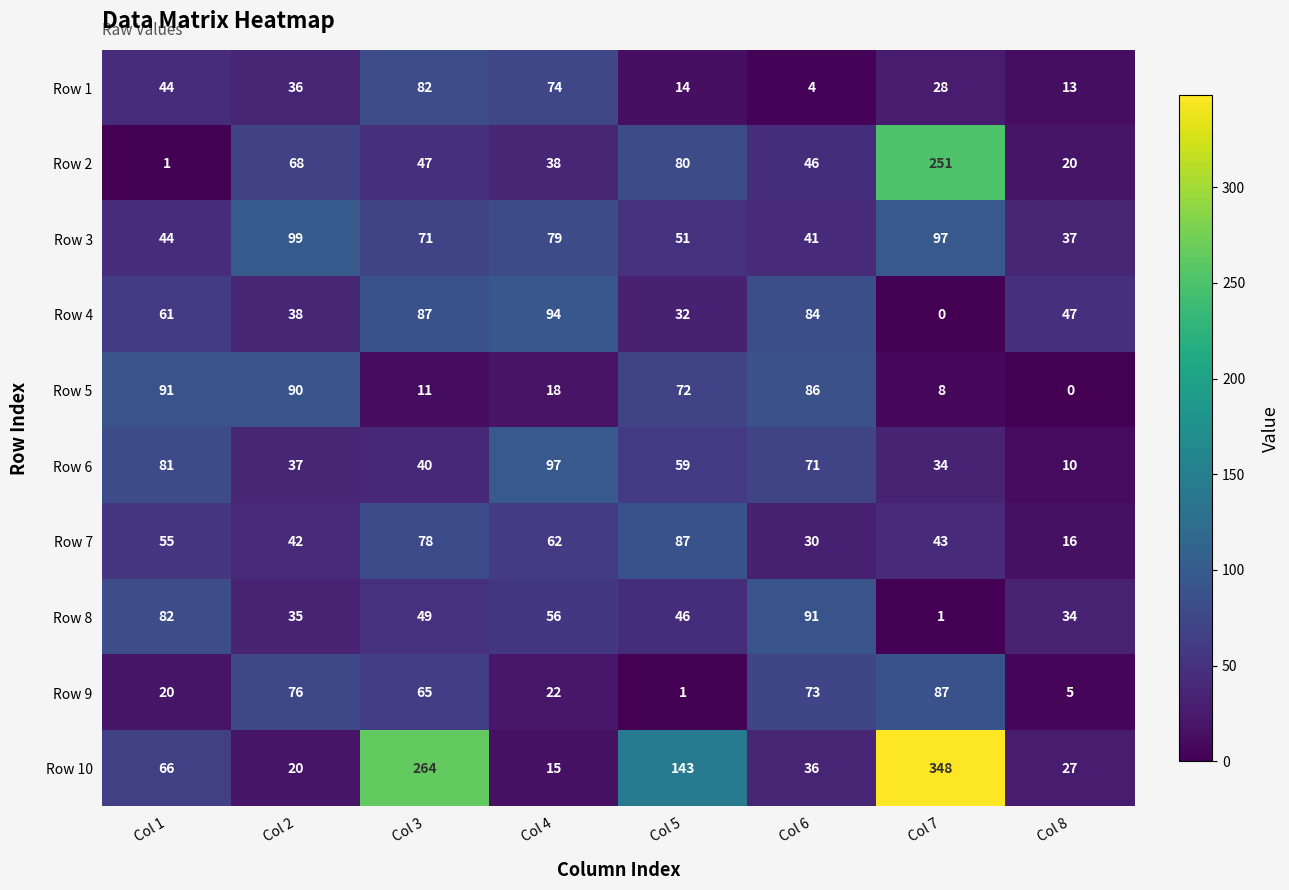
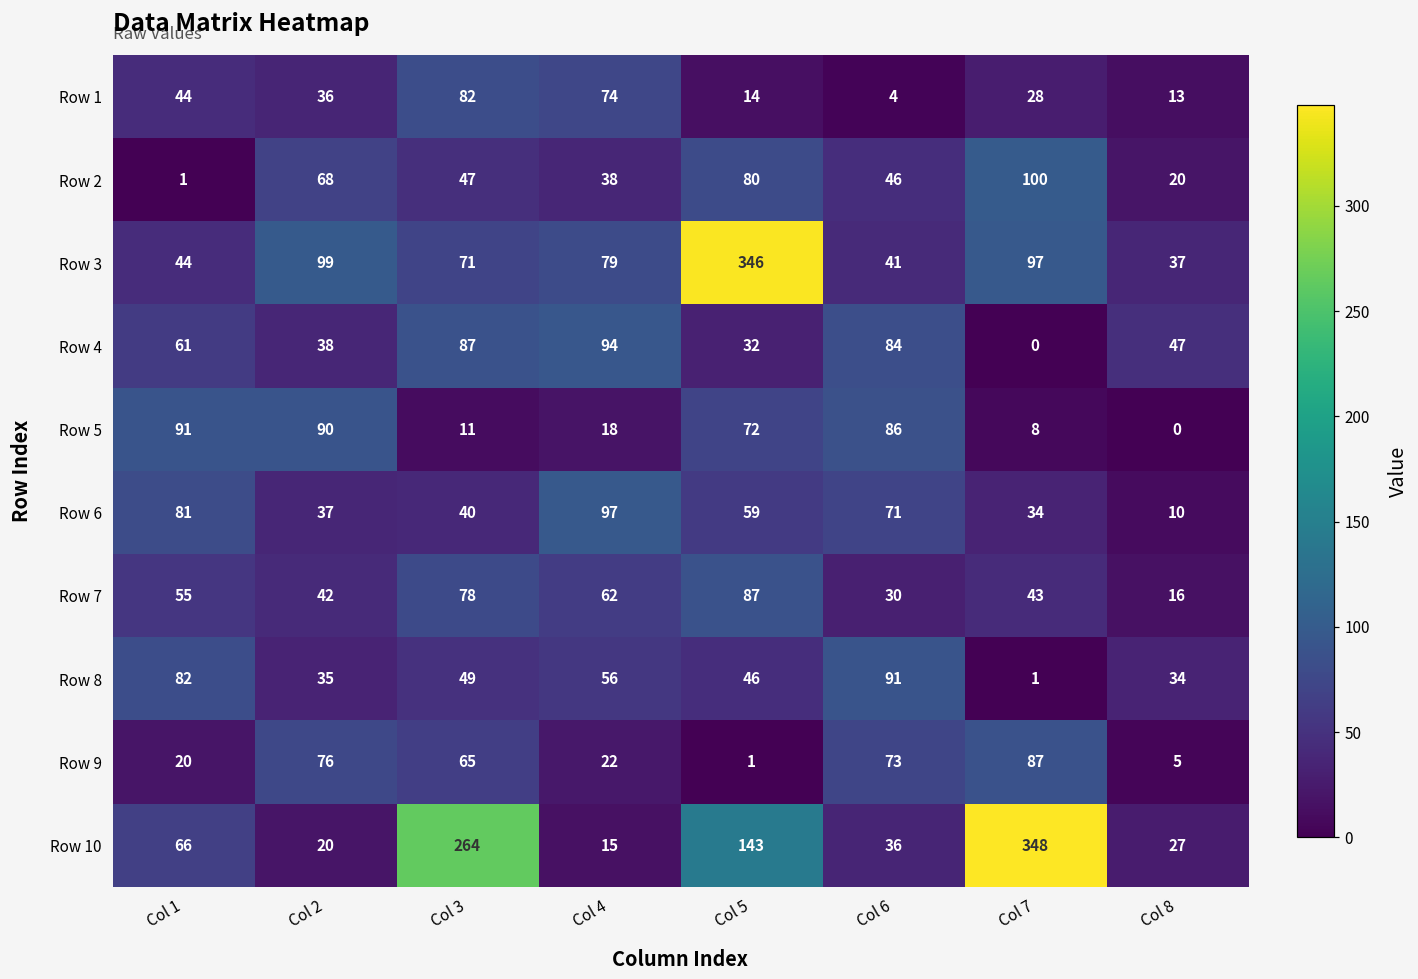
  {
    "Row 1": {
      "Col 1": 44,
      "Col 2": 36,
      "Col 3": 82,
      "Col 4": 74,
      "Col 5": 14,
      "Col 6": 4,
      "Col 7": 28,
      "Col 8": 13
    },
    "Row 2": {
      "Col 1": 1,
      "Col 2": 68,
      "Col 3": 47,
      "Col 4": 38,
      "Col 5": 80,
      "Col 6": 46,
-     "Col 7": 251,
+     "Col 7": 100,
      "Col 8": 20
    },
    "Row 3": {
      "Col 1": 44,
      "Col 2": 99,
      "Col 3": 71,
      "Col 4": 79,
-     "Col 5": 51,
+     "Col 5": 346,
      "Col 6": 41,
      "Col 7": 97,
      "Col 8": 37
    },
    "Row 4": {
      "Col 1": 61,
      "Col 2": 38,
      "Col 3": 87,
      "Col 4": 94,
      "Col 5": 32,
      "Col 6": 84,
      "Col 7": 0,
      "Col 8": 47
    },
    "Row 5": {
      "Col 1": 91,
      "Col 2": 90,
      "Col 3": 11,
      "Col 4": 18,
      "Col 5": 72,
      "Col 6": 86,
      "Col 7": 8,
      "Col 8": 0
    },
    "Row 6": {
      "Col 1": 81,
      "Col 2": 37,
      "Col 3": 40,
      "Col 4": 97,
      "Col 5": 59,
      "Col 6": 71,
      "Col 7": 34,
      "Col 8": 10
    },
    "Row 7": {
      "Col 1": 55,
      "Col 2": 42,
      "Col 3": 78,
      "Col 4": 62,
      "Col 5": 87,
      "Col 6": 30,
      "Col 7": 43,
      "Col 8": 16
    },
    "Row 8": {
      "Col 1": 82,
      "Col 2": 35,
      "Col 3": 49,
      "Col 4": 56,
      "Col 5": 46,
      "Col 6": 91,
      "Col 7": 1,
      "Col 8": 34
    },
    "Row 9": {
      "Col 1": 20,
      "Col 2": 76,
      "Col 3": 65,
      "Col 4": 22,
      "Col 5": 1,
      "Col 6": 73,
      "Col 7": 87,
      "Col 8": 5
    },
    "Row 10": {
      "Col 1": 66,
      "Col 2": 20,
      "Col 3": 264,
      "Col 4": 15,
      "Col 5": 143,
      "Col 6": 36,
      "Col 7": 348,
      "Col 8": 27
    }
  }
